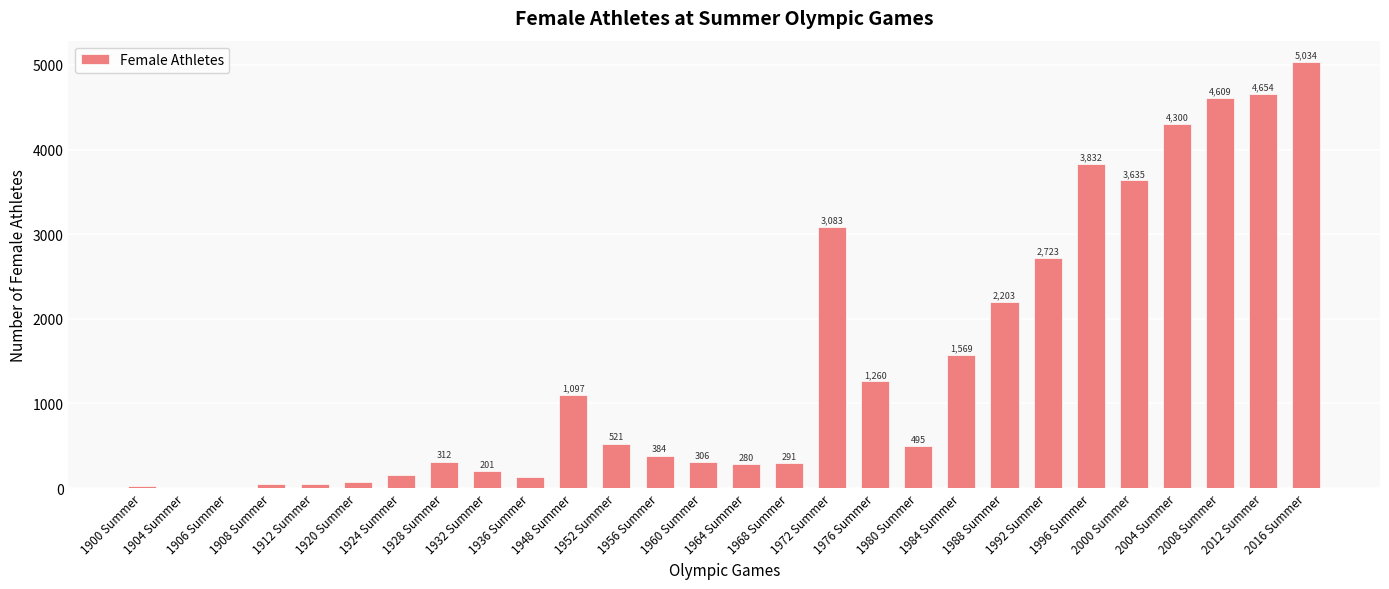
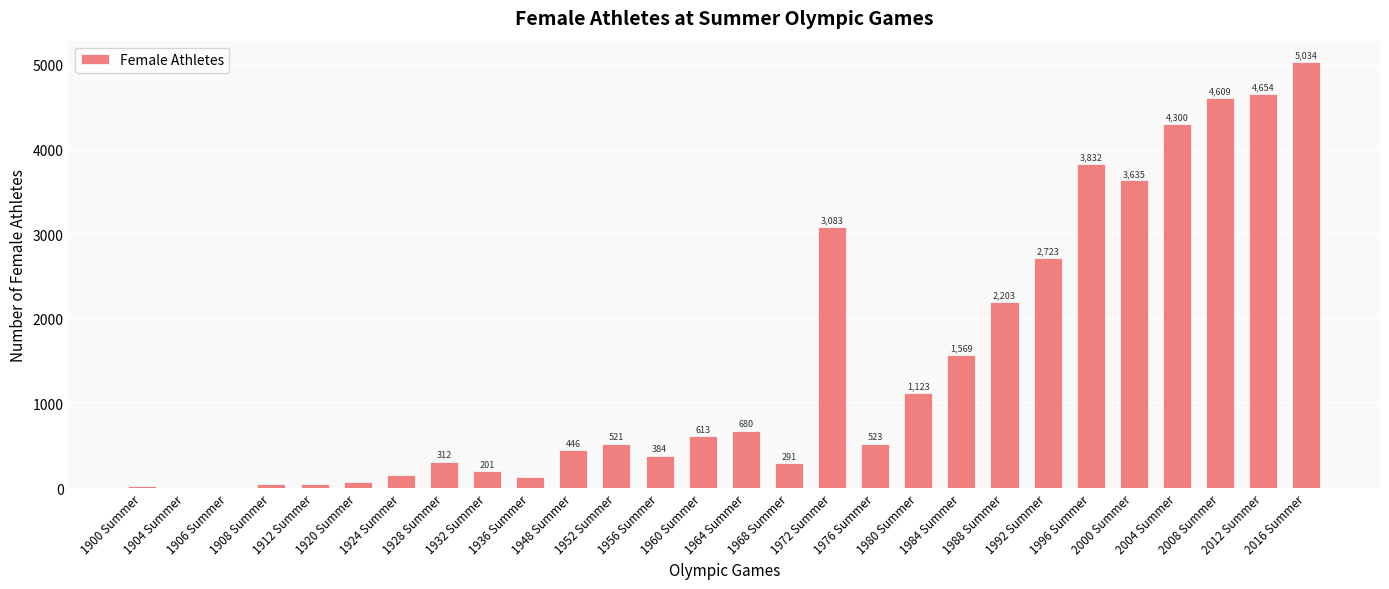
  {
    "1928 Summer": "312",
    "1932 Summer": "201",
-   "1948 Summer": "1,097",
+   "1948 Summer": "446",
    "1952 Summer": "521",
    "1956 Summer": "384",
-   "1960 Summer": "306",
-   "1964 Summer": "280",
+   "1960 Summer": "613",
+   "1964 Summer": "680",
    "1968 Summer": "291",
    "1972 Summer": "3,083",
-   "1976 Summer": "1,260",
-   "1980 Summer": "495",
+   "1976 Summer": "523",
+   "1980 Summer": "1,123",
    "1984 Summer": "1,569",
    "1988 Summer": "2,203",
    "1992 Summer": "2,723",
    "1996 Summer": "3,832",
    "2000 Summer": "3,635",
    "2004 Summer": "4,300",
    "2008 Summer": "4,609",
    "2012 Summer": "4,654",
    "2016 Summer": "5,034"
  }
